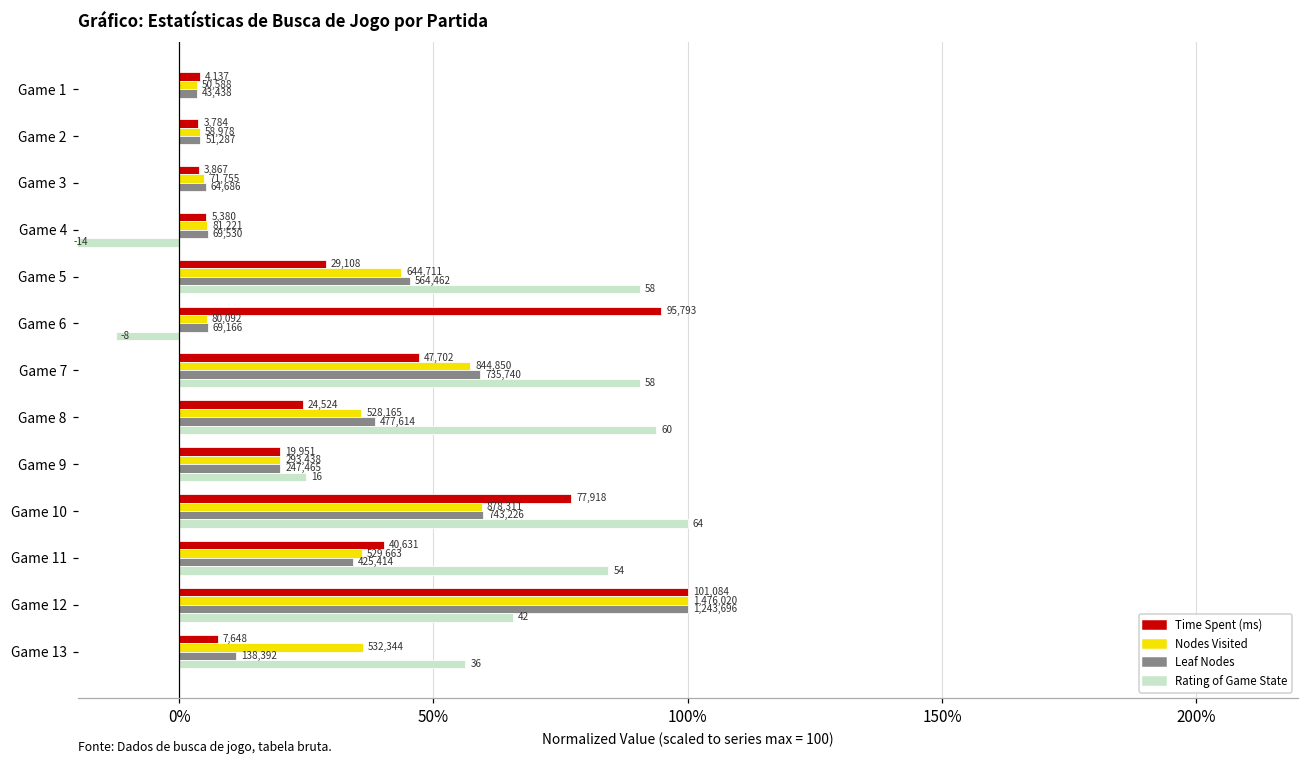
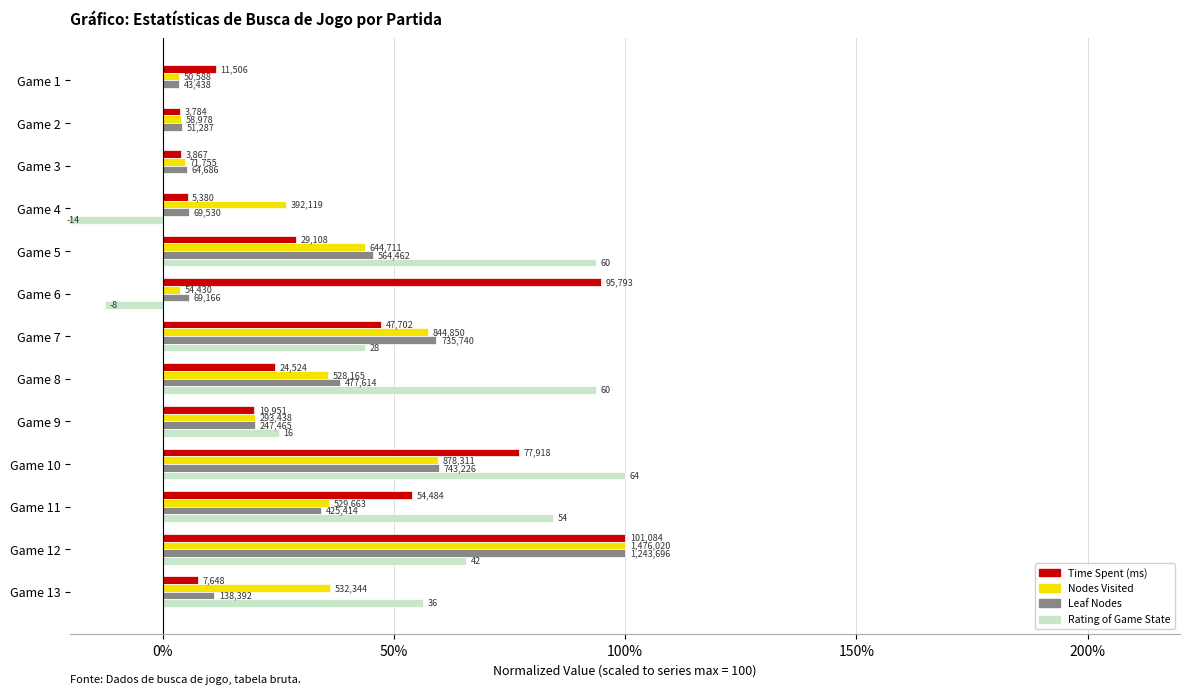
  {
    "Time Spent (ms)": {
-     "Game 1": "4,137",
-     "Game 11": "40,631"
+     "Game 1": "11,506",
+     "Game 11": "54,484"
    },
    "Nodes Visited": {
-     "Game 4": "81,221",
-     "Game 6": "80,092"
+     "Game 4": "392,119",
+     "Game 6": "54,430"
    },
    "Leaf Nodes": {
      "Game 9": "20%",
      "Game 11": "34%"
    },
    "Rating of Game State": {
-     "Game 5": "58",
-     "Game 7": "58"
+     "Game 5": "60",
+     "Game 7": "28"
    }
  }
